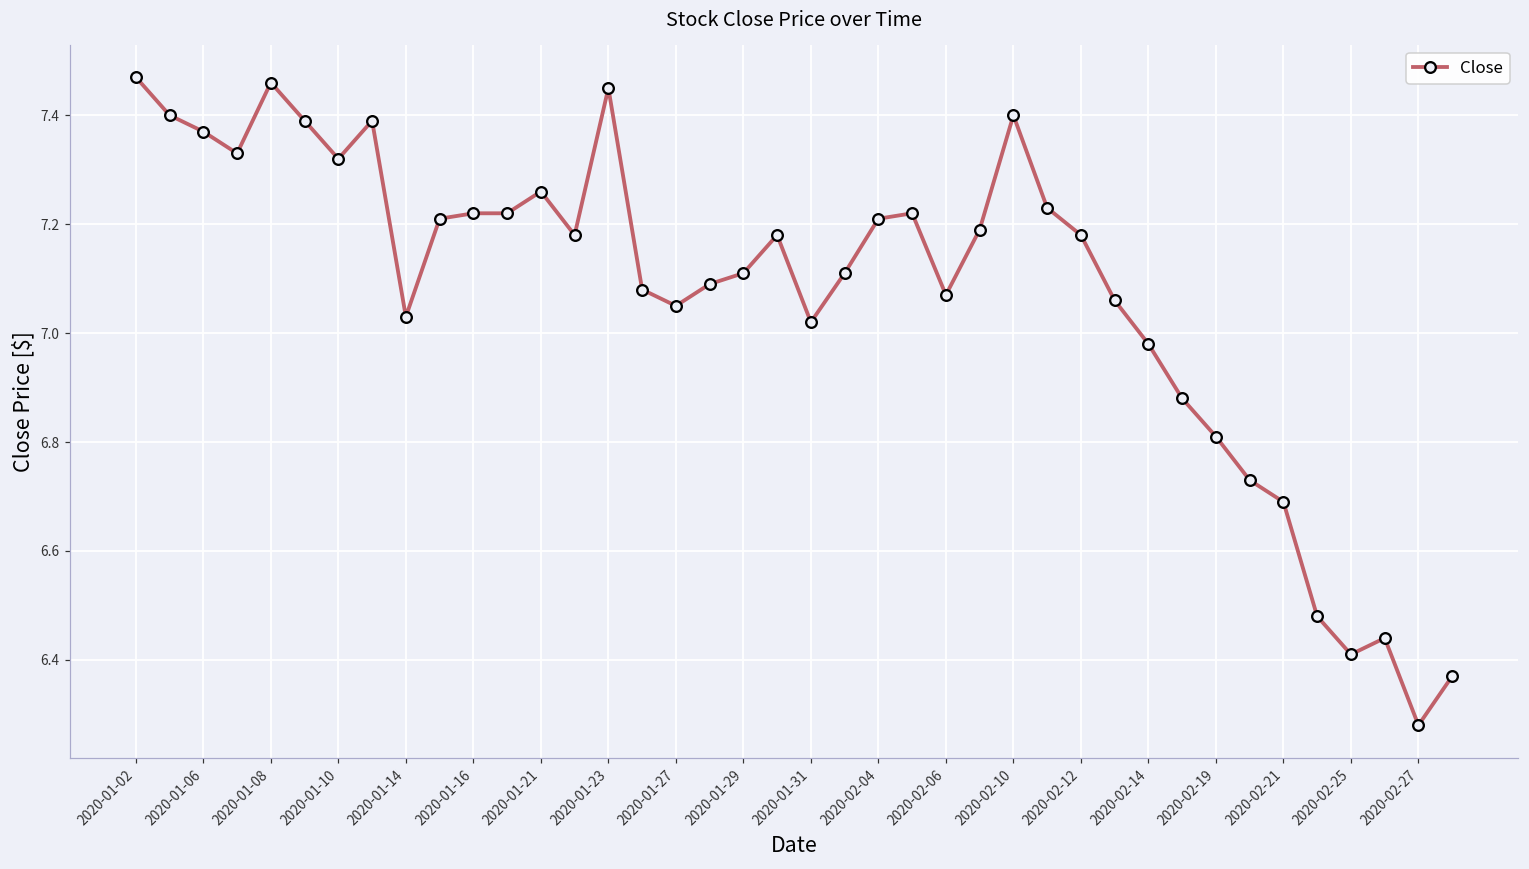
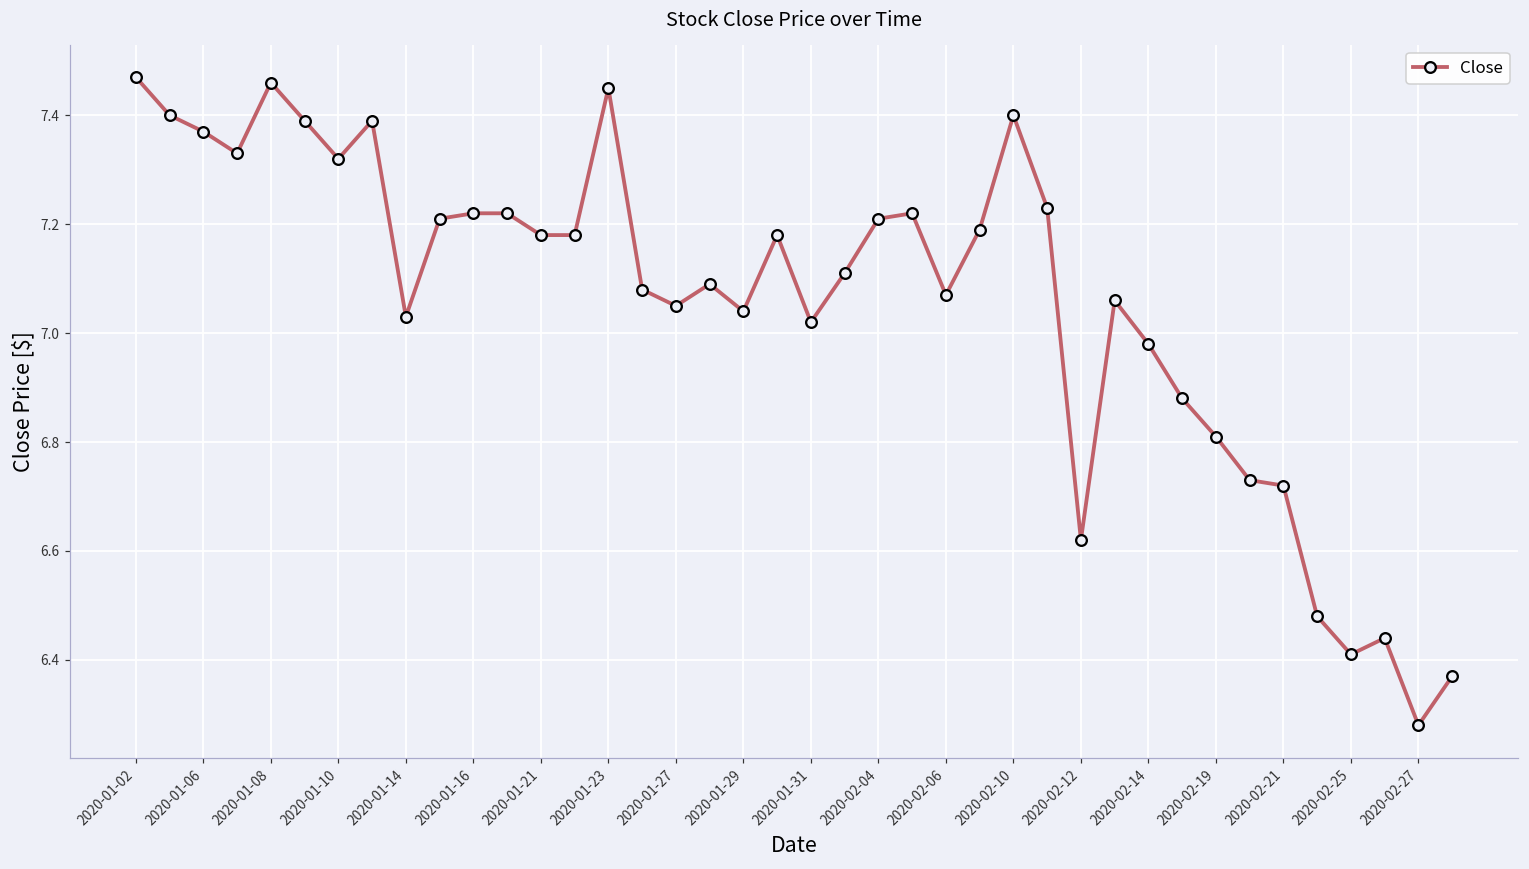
  {
    "2020-01-02": 7.47,
    "2020-01-06": 7.37,
    "2020-01-08": 7.46,
    "2020-01-10": 7.32,
    "2020-01-14": 7.03,
    "2020-01-16": 7.22,
-   "2020-01-21": 7.26,
+   "2020-01-21": 7.18,
    "2020-01-23": 7.45,
    "2020-01-27": 7.05,
-   "2020-01-29": 7.11,
+   "2020-01-29": 7.04,
    "2020-01-31": 7.02,
    "2020-02-04": 7.21,
    "2020-02-06": 7.07,
    "2020-02-10": 7.40,
-   "2020-02-12": 7.18,
+   "2020-02-12": 6.62,
    "2020-02-14": 6.98,
    "2020-02-19": 6.81,
-   "2020-02-21": 6.69,
+   "2020-02-21": 6.72,
    "2020-02-25": 6.41,
    "2020-02-27": 6.28
  }
